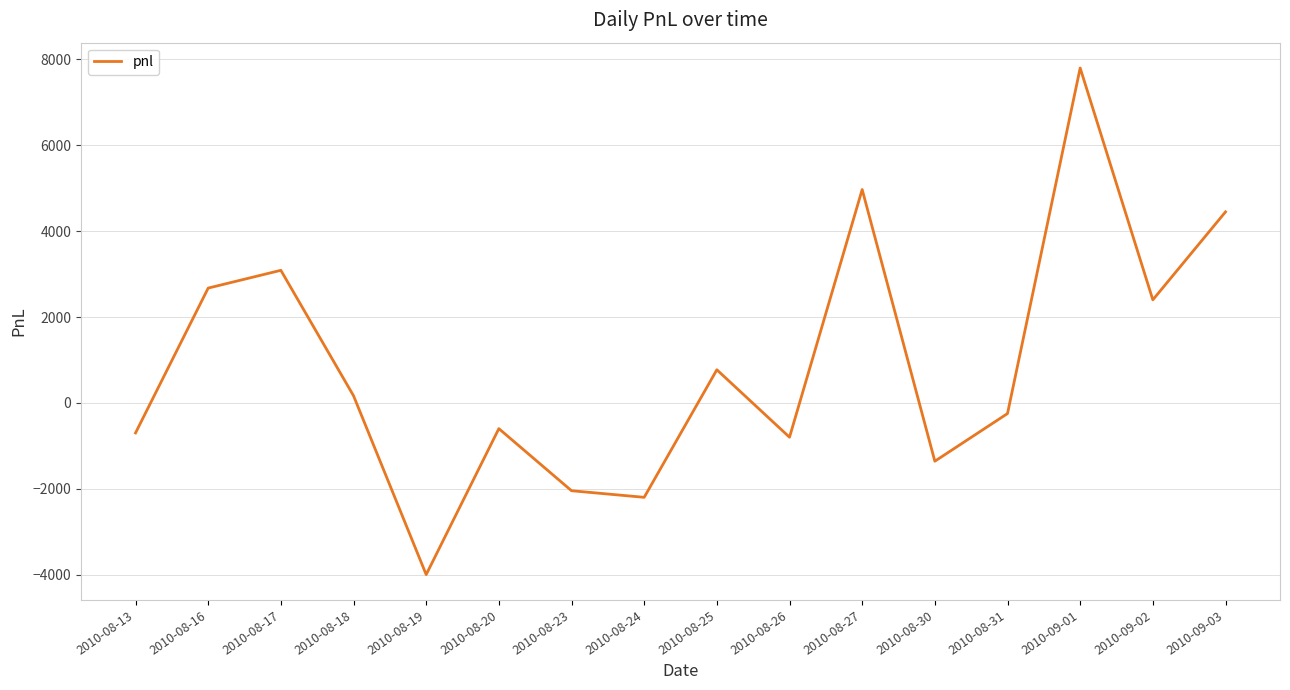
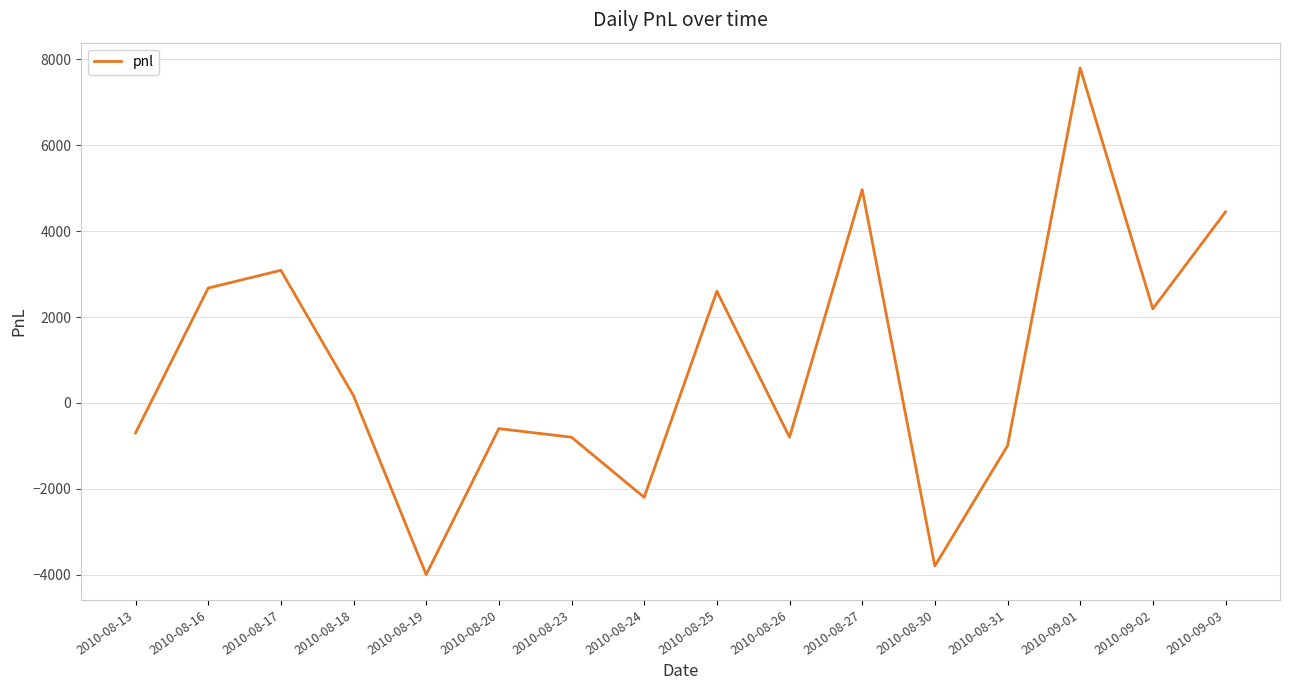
  {
    "2010-08-13": -700,
    "2010-08-16": 2700,
    "2010-08-17": 3100,
    "2010-08-18": 200,
    "2010-08-19": -4000,
    "2010-08-20": -600,
-   "2010-08-23": -2000,
+   "2010-08-23": -800,
    "2010-08-24": -2200,
-   "2010-08-25": 800,
+   "2010-08-25": 2600,
    "2010-08-26": -800,
    "2010-08-27": 5000,
-   "2010-08-30": -1400,
-   "2010-08-31": -200,
+   "2010-08-30": -3800,
+   "2010-08-31": -1000,
    "2010-09-01": 7800,
-   "2010-09-02": 2400,
+   "2010-09-02": 2200,
    "2010-09-03": 4400
  }
